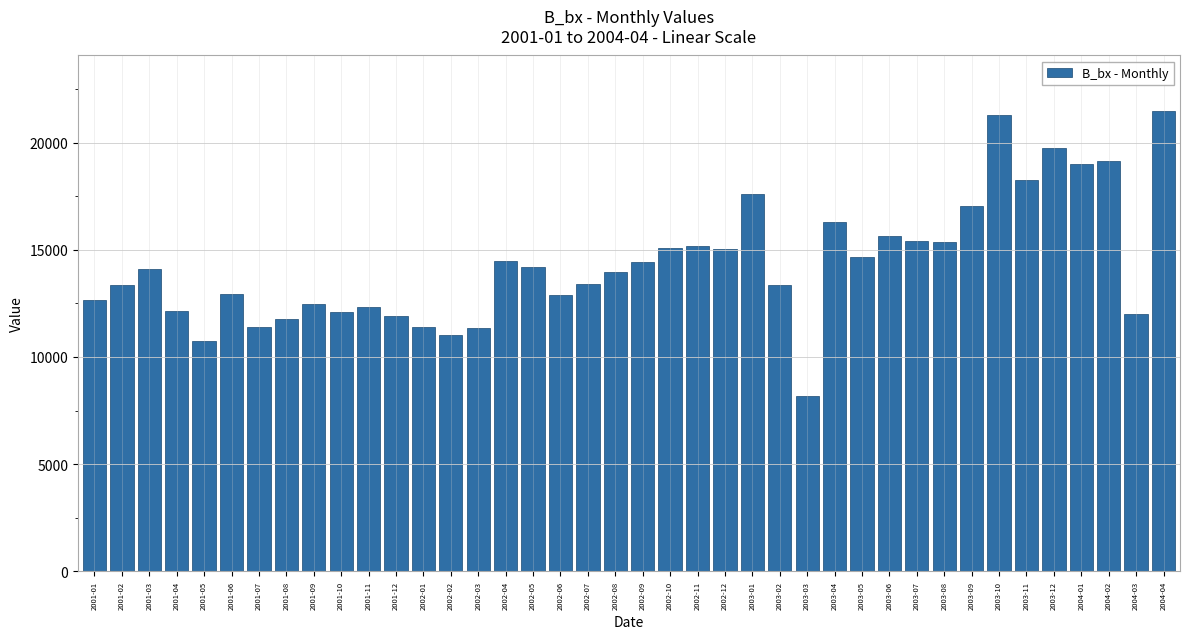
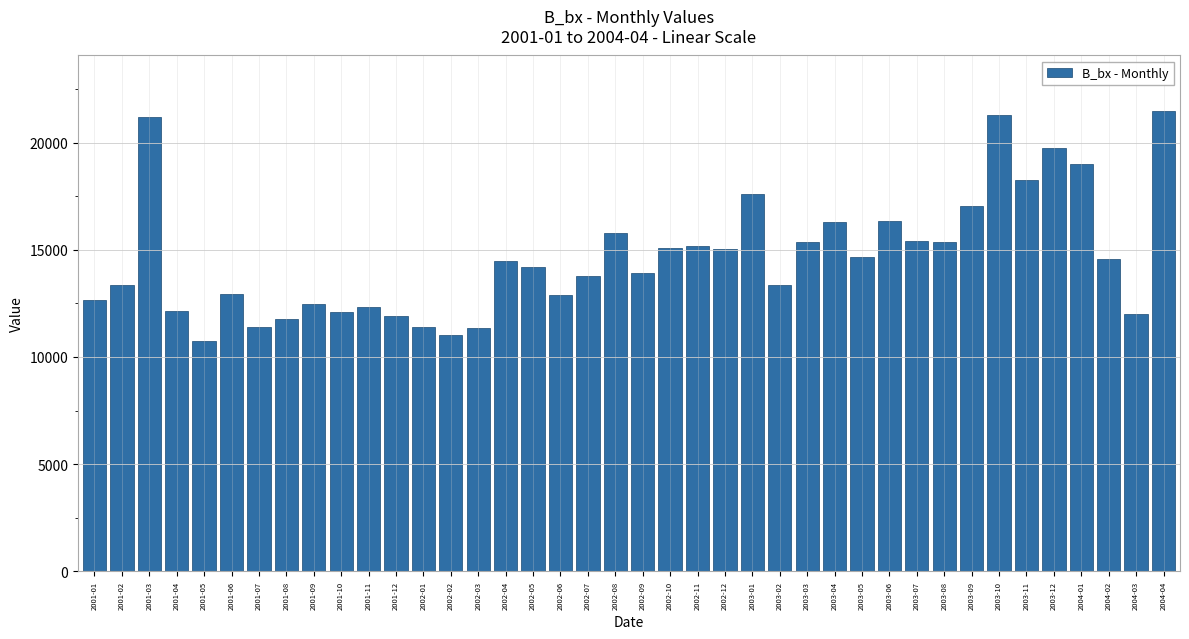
  {
    "2001-01": 12600,
    "2001-02": 13400,
-   "2001-03": 14100,
+   "2001-03": 21200,
    "2001-04": 12100,
    "2001-05": 10700,
    "2001-06": 12900,
    "2001-07": 11400,
    "2001-08": 11800,
    "2001-09": 12400,
    "2001-10": 12100,
    "2001-11": 12300,
    "2001-12": 11900,
    "2002-01": 11400,
    "2002-02": 11000,
    "2002-03": 11400,
    "2002-04": 14500,
    "2002-05": 14200,
    "2002-06": 12900,
-   "2002-07": 13400,
-   "2002-08": 14000,
-   "2002-09": 14400,
+   "2002-07": 13800,
+   "2002-08": 15800,
+   "2002-09": 13900,
    "2002-10": 15100,
    "2002-11": 15200,
    "2002-12": 15000,
    "2003-01": 17600,
    "2003-02": 13300,
-   "2003-03": 8200,
+   "2003-03": 15400,
    "2003-04": 16300,
    "2003-05": 14700,
-   "2003-06": 15700,
+   "2003-06": 16400,
    "2003-07": 15400,
    "2003-08": 15400,
    "2003-09": 17000,
    "2003-10": 21300,
    "2003-11": 18200,
    "2003-12": 19700,
    "2004-01": 19000,
-   "2004-02": 19100,
+   "2004-02": 14600,
    "2004-03": 12000,
    "2004-04": 21500
  }
